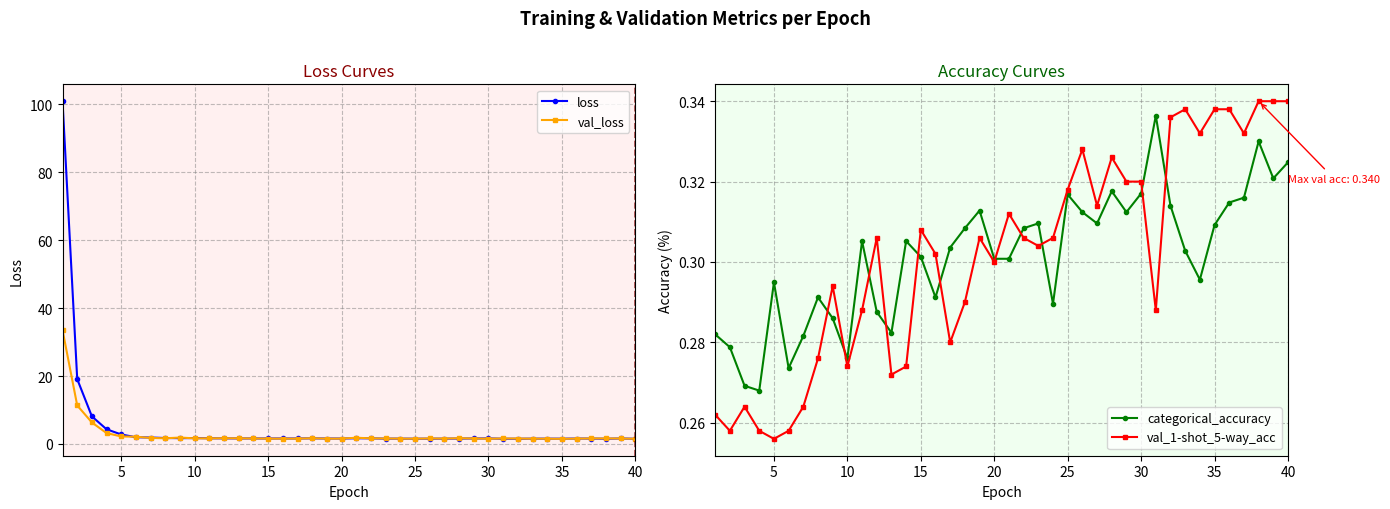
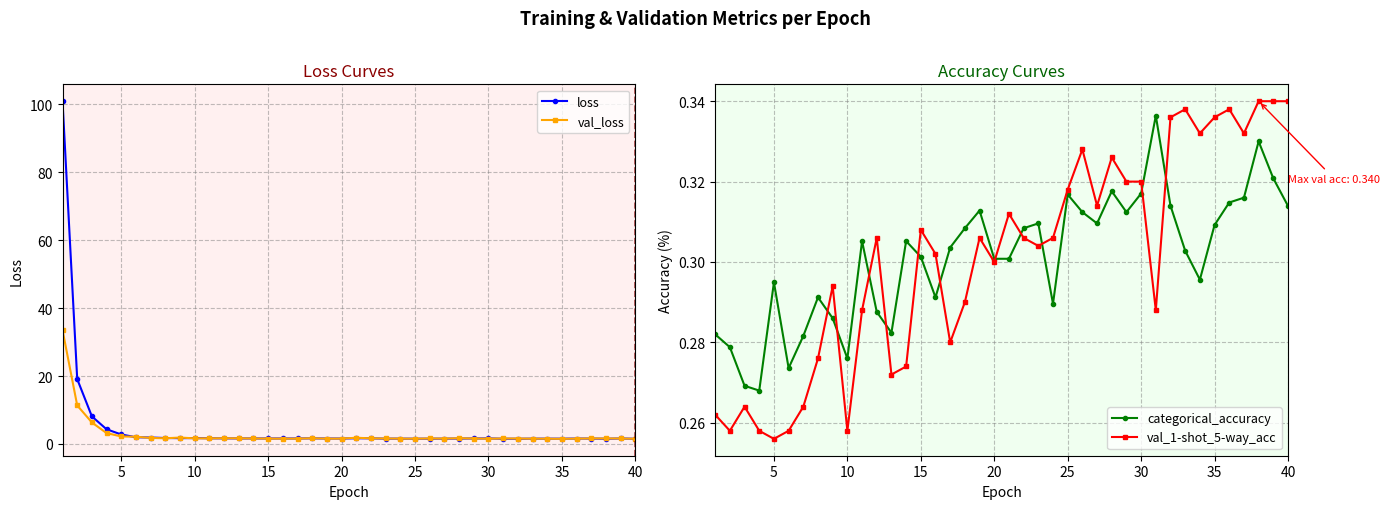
  {
    "Accuracy Curves": {
      "categorical_accuracy": {
        "5": 0.295,
        "10": 0.276,
        "15": 0.301,
        "20": 0.301,
        "25": 0.317,
        "30": 0.317,
        "35": 0.309,
-       "40": 0.325
+       "40": 0.314
      },
      "val_1-shot_5-way_acc": {
        "5": 0.256,
-       "10": 0.274,
+       "10": 0.258,
        "15": 0.308,
        "20": 0.300,
        "25": 0.318,
        "30": 0.320,
-       "35": 0.338,
+       "35": 0.336,
        "40": 0.340
      }
    }
  }
